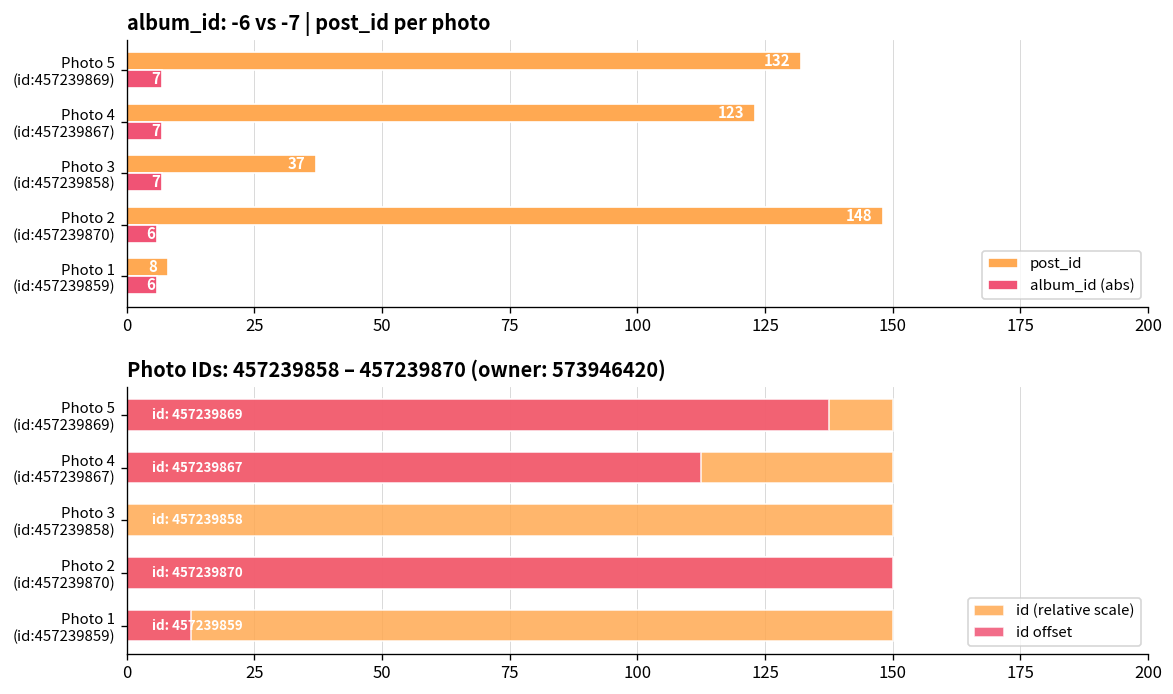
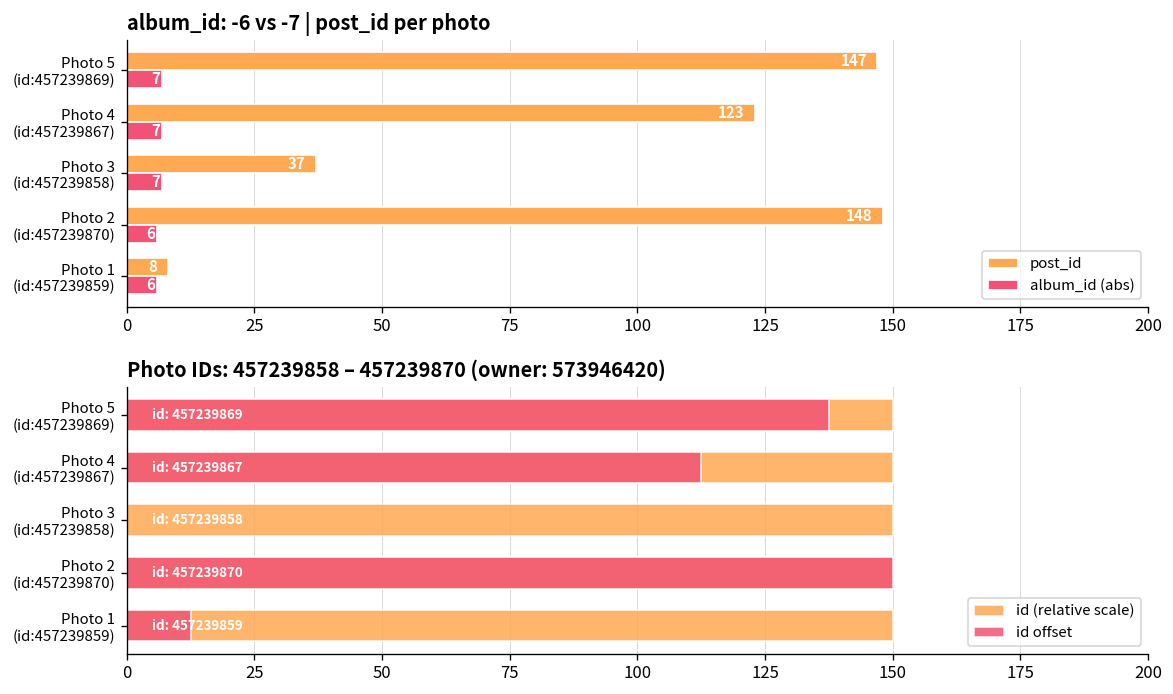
  {
    "album_id: -6 vs -7 | post_id per photo": {
      "post_id": {
-       "Photo 5 (id:457239869)": 132,
+       "Photo 5 (id:457239869)": 147,
        "Photo 4 (id:457239867)": 123,
        "Photo 3 (id:457239858)": 37,
        "Photo 2 (id:457239870)": 148,
        "Photo 1 (id:457239859)": 8
      },
      "album_id (abs)": {
        "Photo 5 (id:457239869)": 7,
        "Photo 4 (id:457239867)": 7,
        "Photo 3 (id:457239858)": 7,
        "Photo 2 (id:457239870)": 6,
        "Photo 1 (id:457239859)": 6
      }
    },
    "Photo IDs: 457239858 – 457239870 (owner: 573946420)": {
      "id (relative scale)": {
        "Photo 5 (id:457239869)": 150,
        "Photo 4 (id:457239867)": 150
      },
      "id offset": {
        "Photo 3 (id:457239858)": 0
      }
    }
  }
